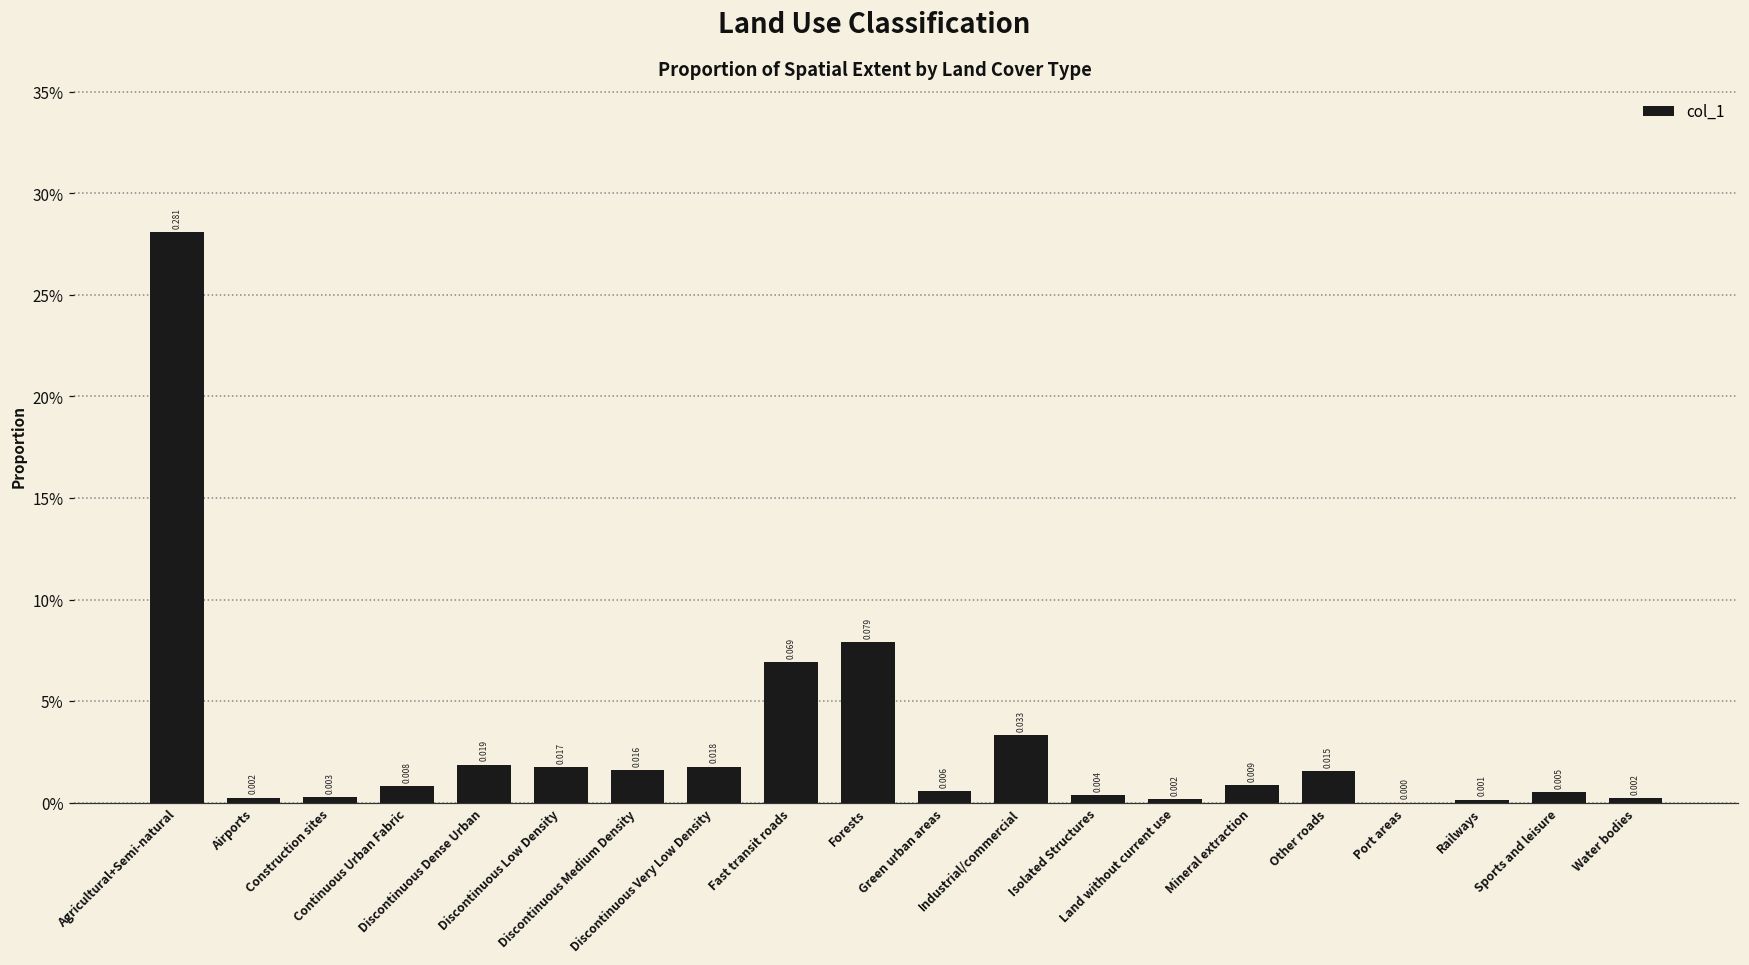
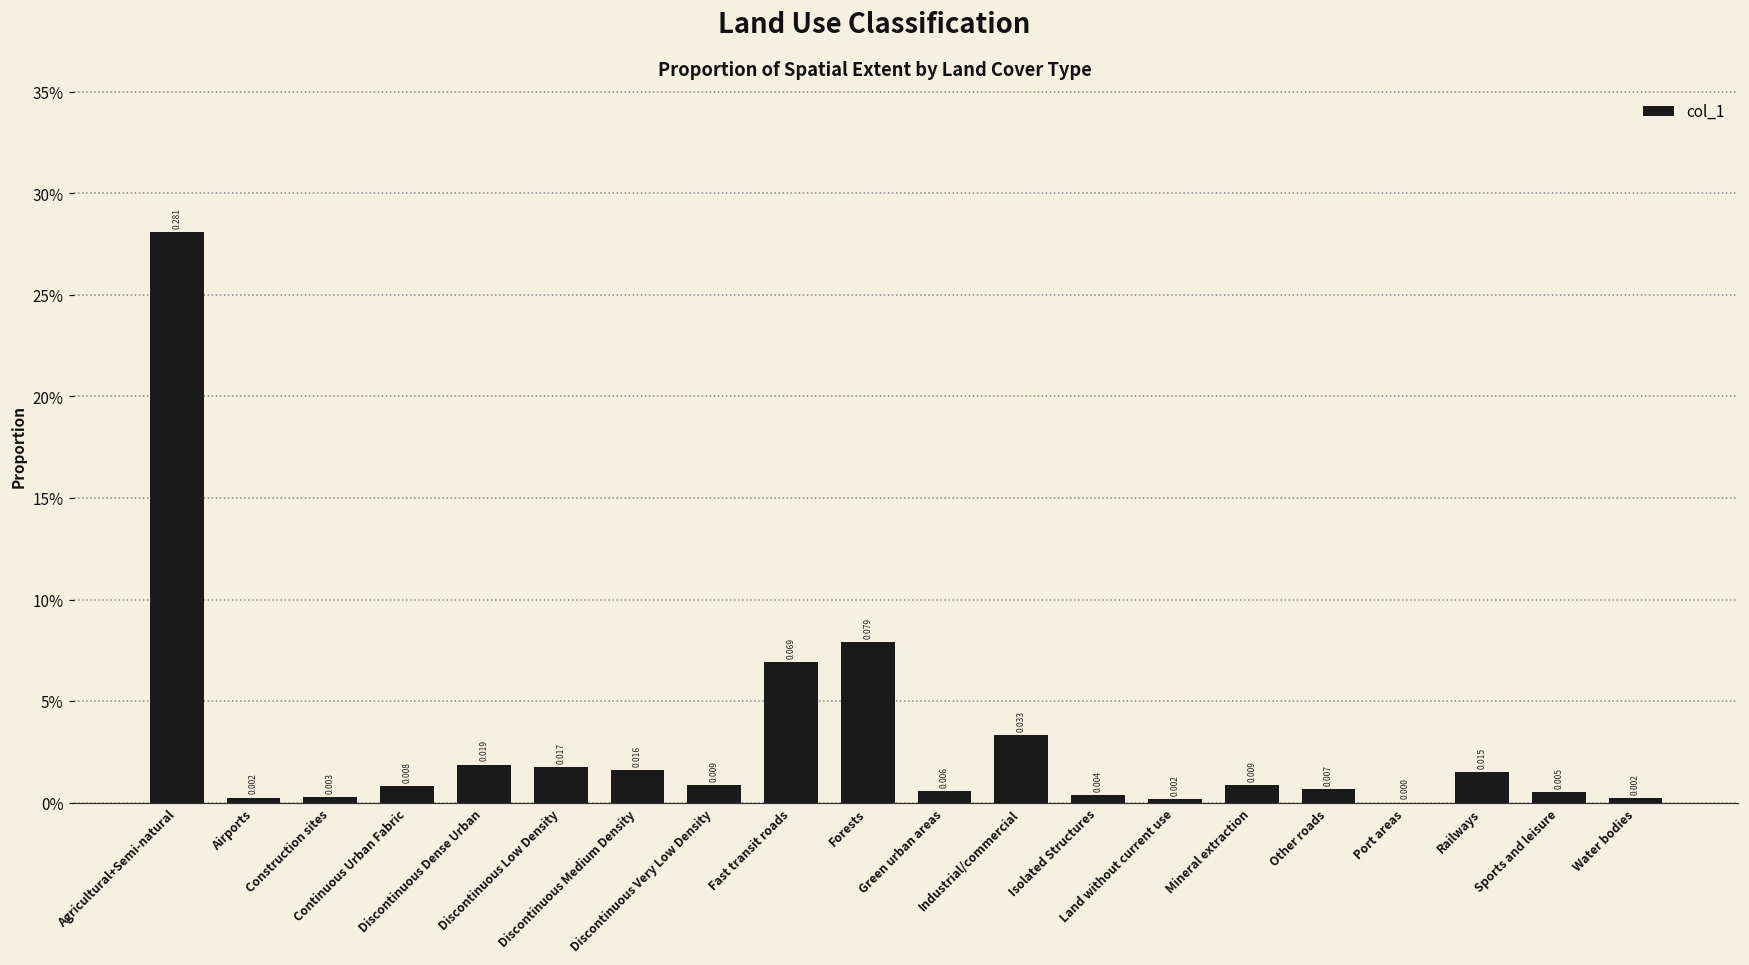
  {
    "Agricultural+Semi-natural": 0.281,
    "Airports": 0.002,
    "Construction sites": 0.003,
    "Continuous Urban Fabric": 0.008,
    "Discontinuous Dense Urban": 0.019,
    "Discontinuous Low Density": 0.017,
    "Discontinuous Medium Density": 0.016,
-   "Discontinuous Very Low Density": 0.018,
+   "Discontinuous Very Low Density": 0.009,
    "Fast transit roads": 0.069,
    "Forests": 0.079,
    "Green urban areas": 0.006,
    "Industrial/commercial": 0.033,
    "Isolated Structures": 0.004,
    "Land without current use": 0.002,
    "Mineral extraction": 0.009,
-   "Other roads": 0.015,
+   "Other roads": 0.007,
    "Port areas": 0.000,
-   "Railways": 0.001,
+   "Railways": 0.015,
    "Sports and leisure": 0.005,
    "Water bodies": 0.002
  }
